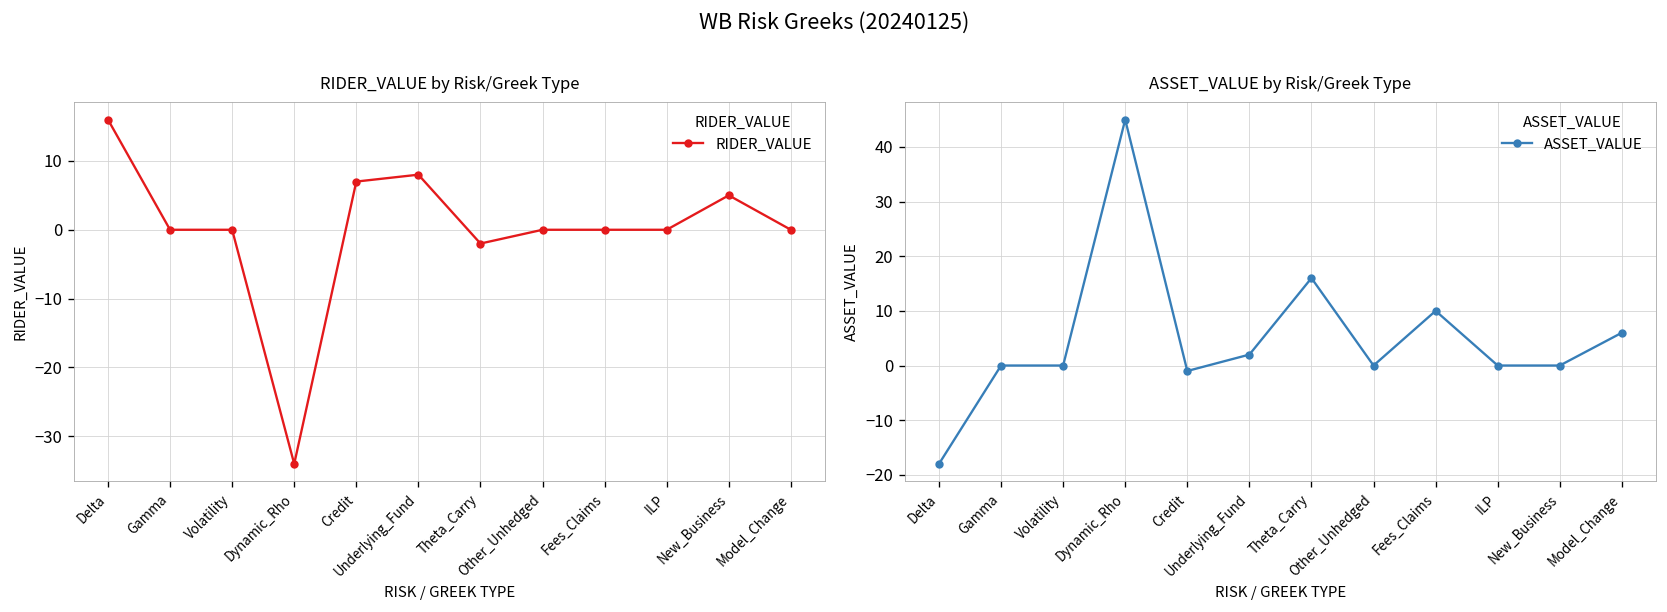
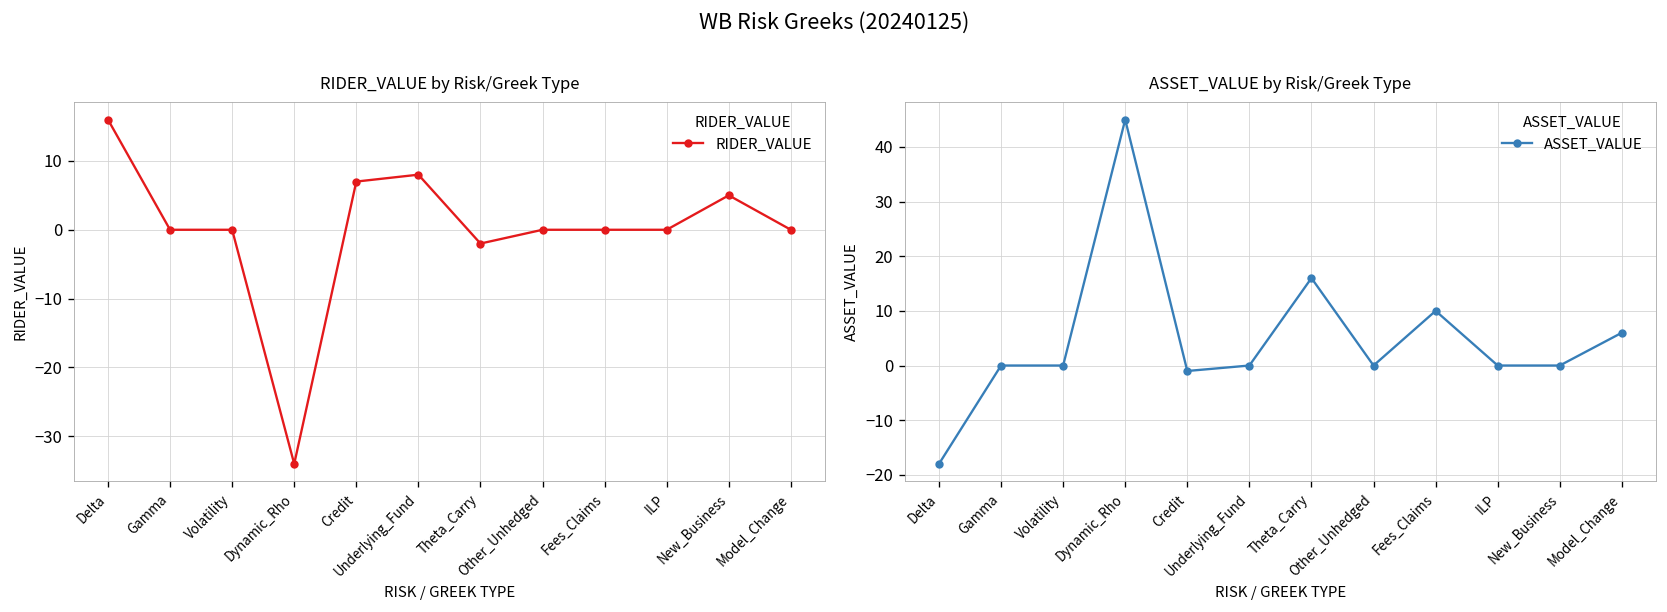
  {
    "RIDER_VALUE by Risk/Greek Type": {
      "Delta": 16,
      "Gamma": 0,
      "Volatility": 0,
      "Dynamic_Rho": -34,
      "Credit": 7,
      "Underlying_Fund": 8,
      "Theta_Carry": -2,
      "Other_Unhedged": 0,
      "Fees_Claims": 0,
      "ILP": 0,
      "New_Business": 5,
      "Model_Change": 0
    },
    "ASSET_VALUE by Risk/Greek Type": {
      "Delta": -18,
      "Gamma": 0,
      "Volatility": 0,
      "Dynamic_Rho": 45,
      "Credit": -1,
-     "Underlying_Fund": 2,
+     "Underlying_Fund": 0,
      "Theta_Carry": 16,
      "Other_Unhedged": 0,
      "Fees_Claims": 10,
      "ILP": 0,
      "New_Business": 0,
      "Model_Change": 6
    }
  }
